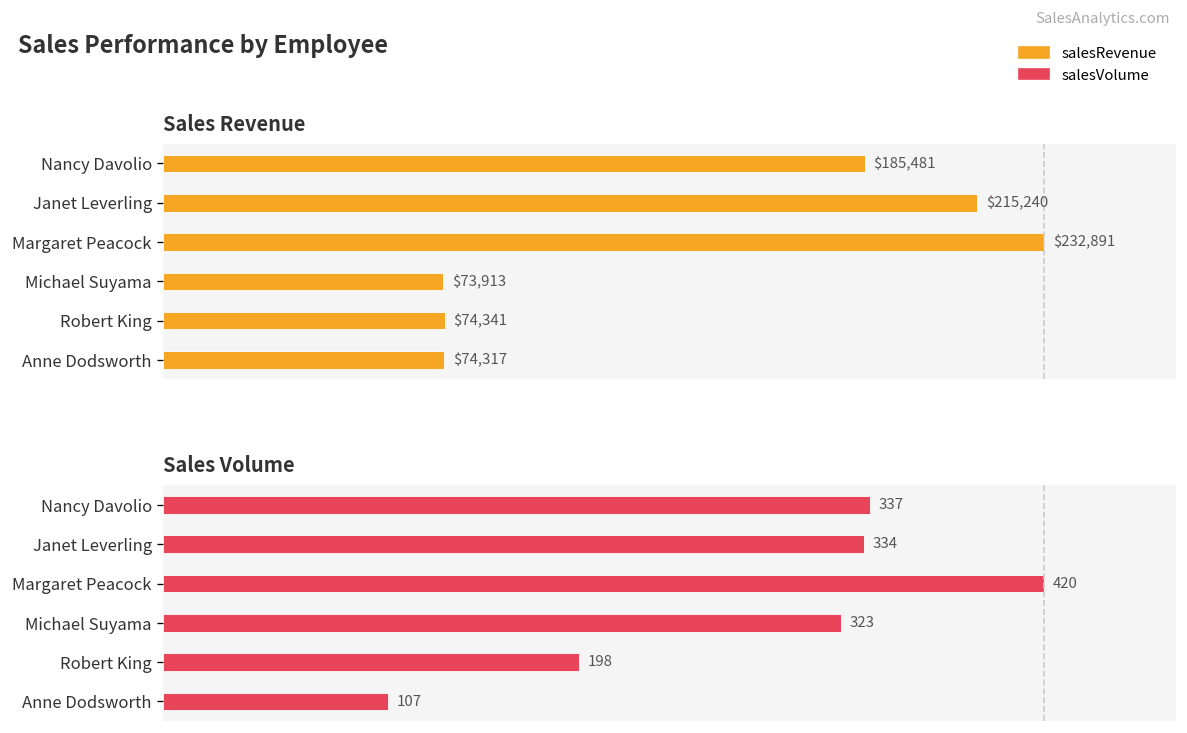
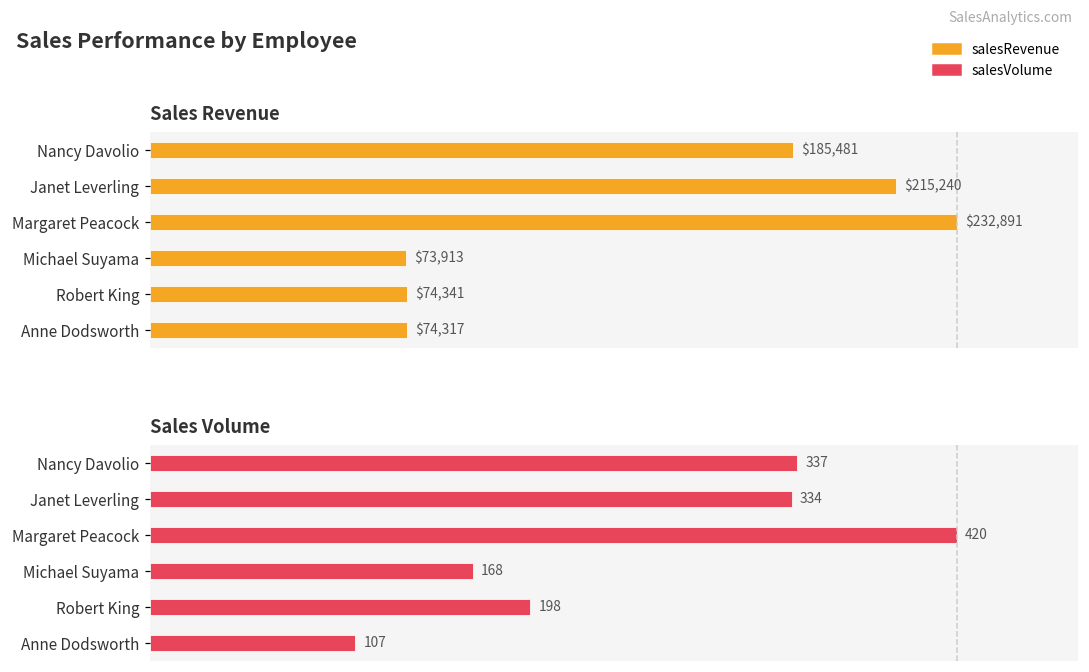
  {
    "Sales Volume": {
-     "Michael Suyama": 323
+     "Michael Suyama": 168
    }
  }
